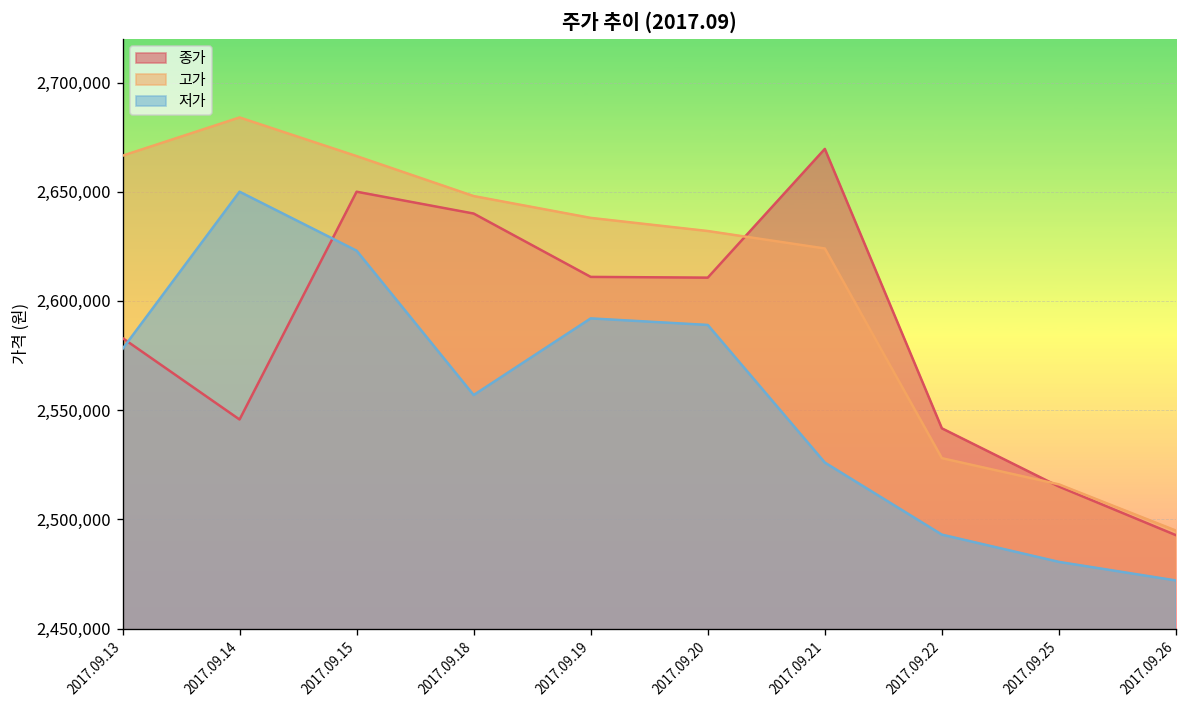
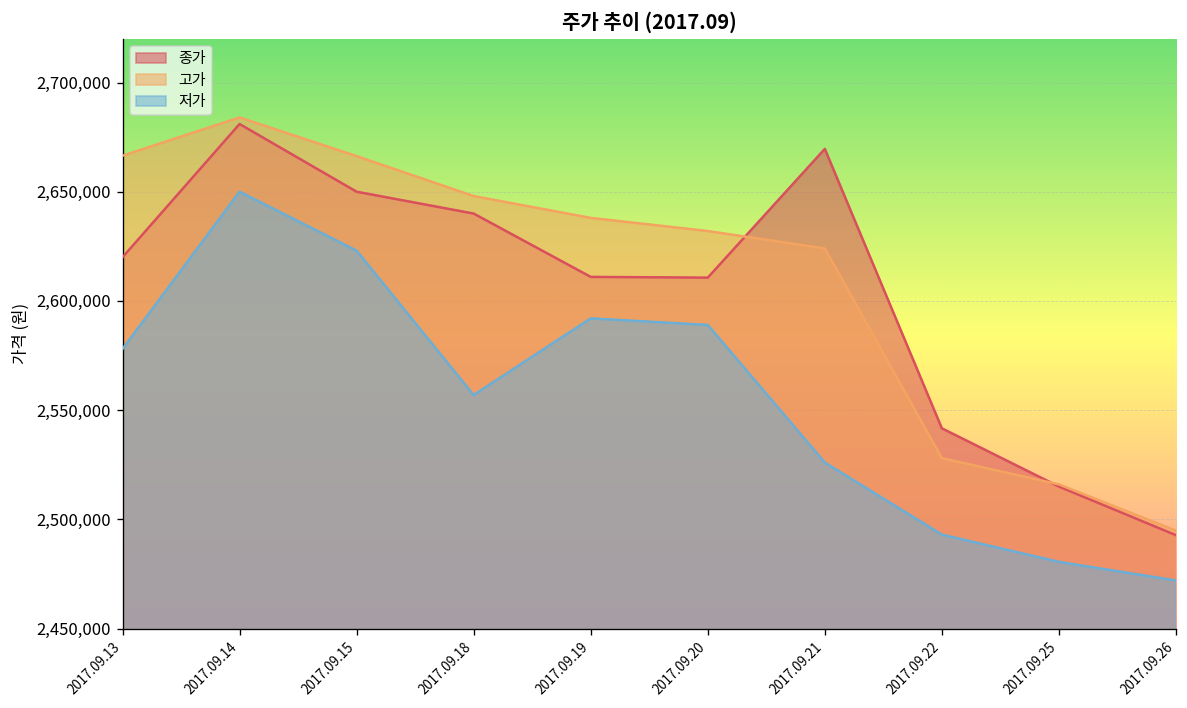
  {
    "종가": {
-     "2017.09.13": "2,583,000",
-     "2017.09.14": "2,546,000",
+     "2017.09.13": "2,620,000",
+     "2017.09.14": "2,681,000",
      "2017.09.15": "2,650,000",
      "2017.09.18": "2,640,000",
      "2017.09.19": "2,611,000",
      "2017.09.20": "2,611,000",
      "2017.09.21": "2,670,000",
      "2017.09.22": "2,542,000",
      "2017.09.26": "2,493,000"
    },
    "고가": {
      "2017.09.13": "2,666,000",
      "2017.09.14": "2,684,000",
      "2017.09.15": "2,666,000",
      "2017.09.18": "2,648,000",
      "2017.09.19": "2,638,000",
      "2017.09.20": "2,632,000",
      "2017.09.21": "2,624,000",
      "2017.09.22": "2,528,000",
      "2017.09.26": "2,495,000"
    },
    "저가": {
      "2017.09.13": "2,578,000",
      "2017.09.14": "2,650,000",
      "2017.09.15": "2,623,000",
      "2017.09.18": "2,557,000",
      "2017.09.19": "2,592,000",
      "2017.09.20": "2,589,000",
      "2017.09.21": "2,526,000",
      "2017.09.22": "2,493,000",
      "2017.09.25": "2,481,000",
      "2017.09.26": "2,472,000"
    }
  }
